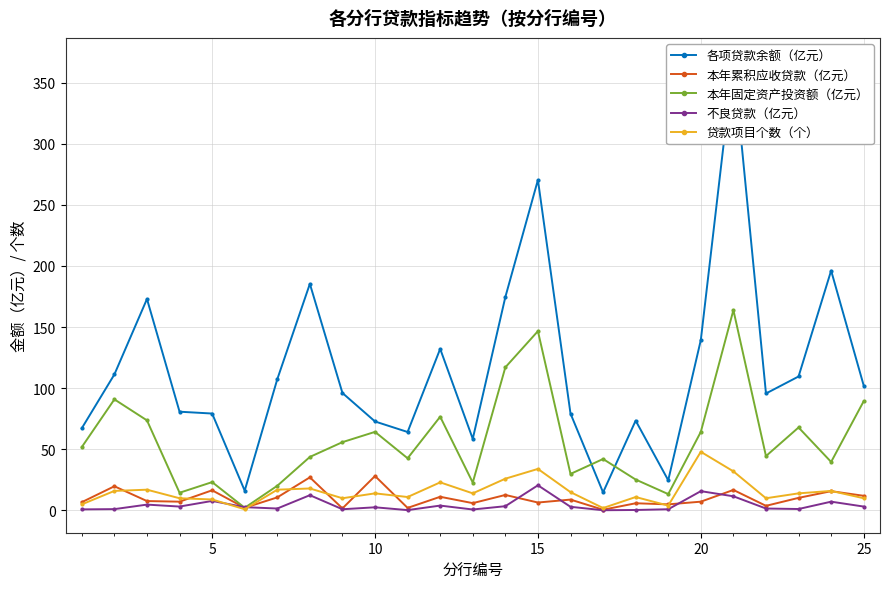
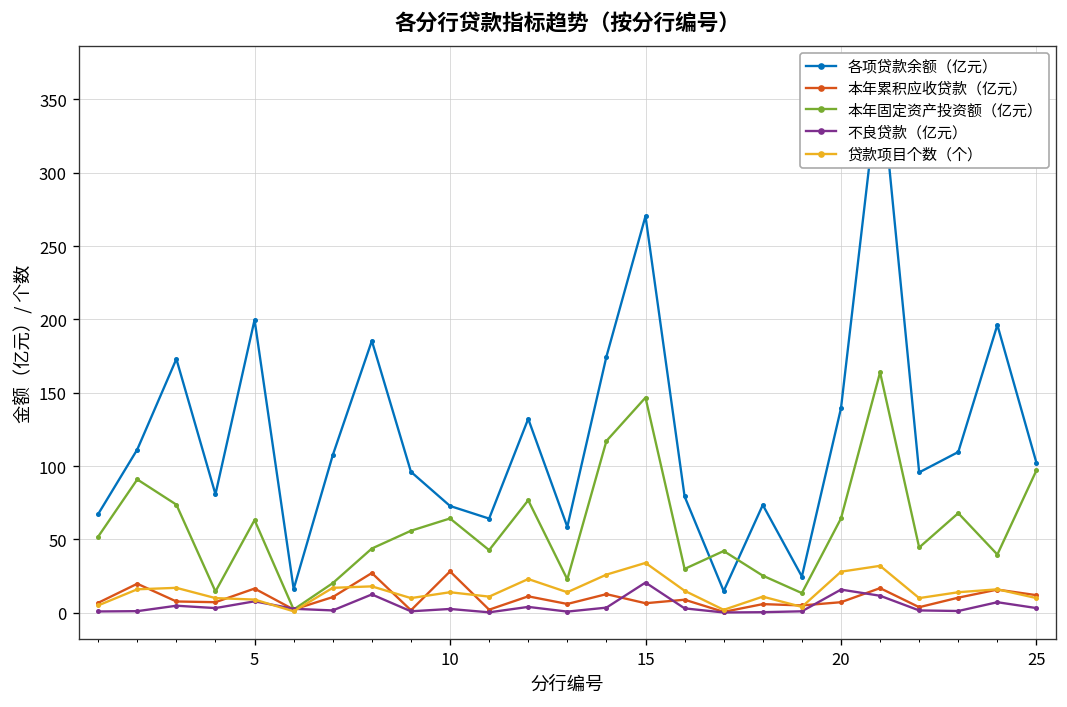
  {
    "各项贷款余额（亿元）": {
-     "5": 79,
+     "5": 200,
      "10": 73,
      "15": 270,
      "20": 139,
      "25": 102
    },
    "本年累积应收贷款（亿元）": {
      "5": 17,
      "10": 28,
      "15": 7,
      "20": 7
    },
    "本年固定资产投资额（亿元）": {
-     "5": 23,
+     "5": 63,
      "10": 64,
      "15": 147,
      "20": 64,
-     "25": 89
+     "25": 97
    },
    "不良贷款（亿元）": {
      "10": 3,
      "15": 21,
      "20": 16,
      "25": 3
    },
    "贷款项目个数（个）": {
      "10": 14,
      "15": 34,
-     "20": 48
+     "20": 28
    }
  }
